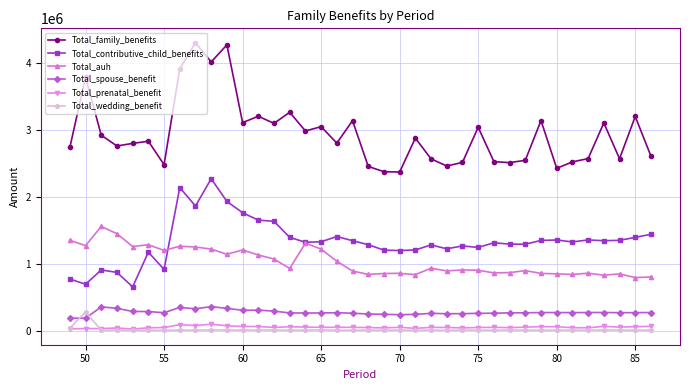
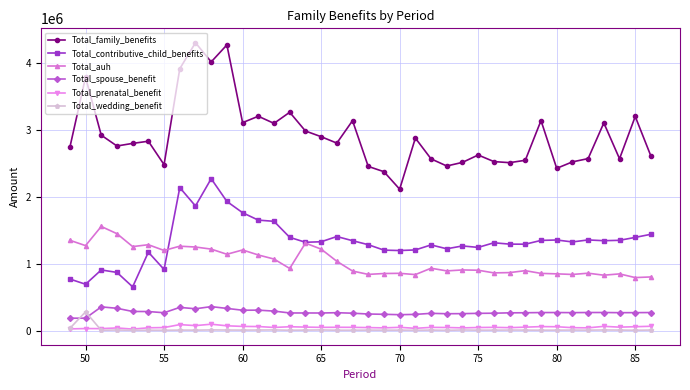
  {
    "Total_family_benefits": {
      "55": 2500000,
      "60": 3100000,
-     "65": 3000000,
-     "70": 2400000,
-     "75": 3000000,
+     "65": 2900000,
+     "70": 2100000,
+     "75": 2600000,
      "80": 2400000,
      "85": 3200000
    },
    "Total_wedding_benefit": {
      "50": 300000,
      "55": 0,
      "60": 0,
      "70": 0,
      "75": 0,
      "80": 0,
      "85": 0
    }
  }
